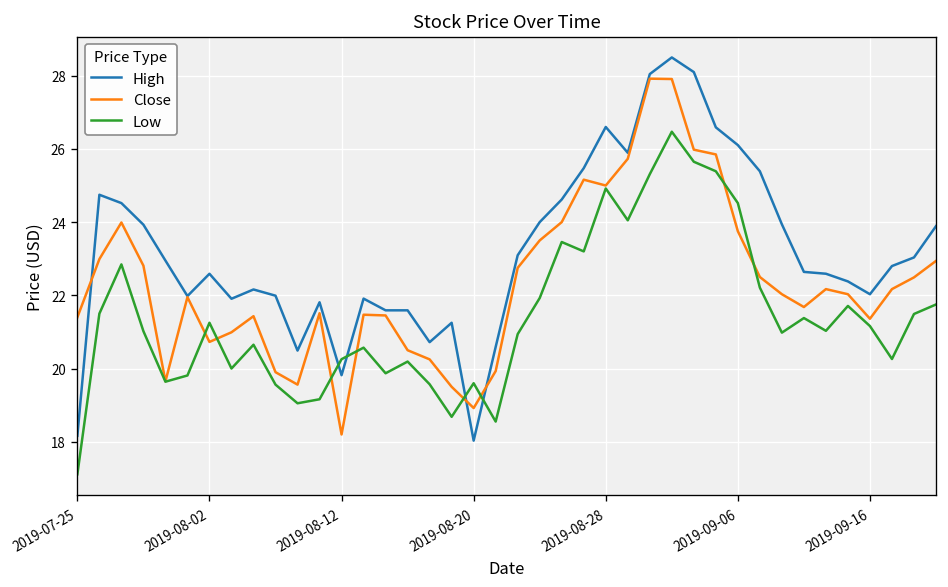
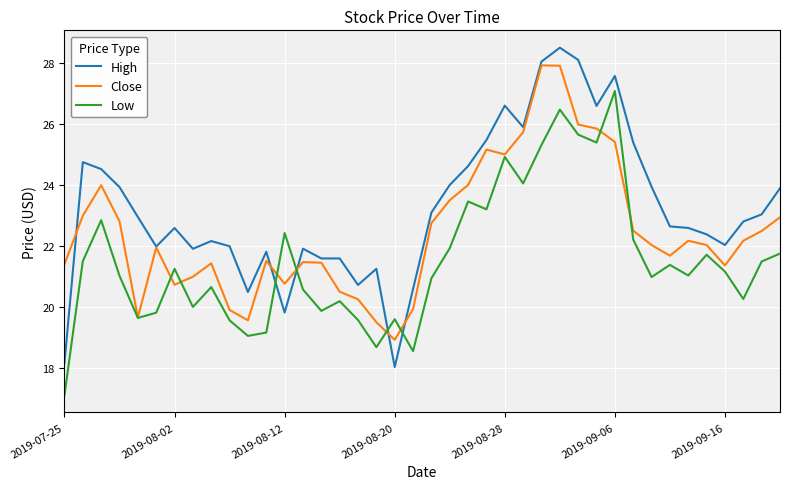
  {
    "High": {
      "2019-07-25": 18.2,
      "2019-08-02": 22.6,
      "2019-08-12": 19.8,
      "2019-08-20": 18.0,
      "2019-08-28": 26.6,
-     "2019-09-06": 26.1,
+     "2019-09-06": 27.6,
      "2019-09-16": 22.0
    },
    "Close": {
      "2019-07-25": 21.4,
      "2019-08-02": 20.7,
-     "2019-08-12": 18.2,
+     "2019-08-12": 20.8,
      "2019-08-20": 18.9,
-     "2019-09-06": 23.8,
+     "2019-09-06": 25.4,
      "2019-09-16": 21.4
    },
    "Low": {
      "2019-07-25": 17.1,
      "2019-08-02": 21.3,
-     "2019-08-12": 20.3,
+     "2019-08-12": 22.4,
      "2019-08-20": 19.6,
-     "2019-09-06": 24.5,
+     "2019-09-06": 27.1,
      "2019-09-16": 21.2
    }
  }
